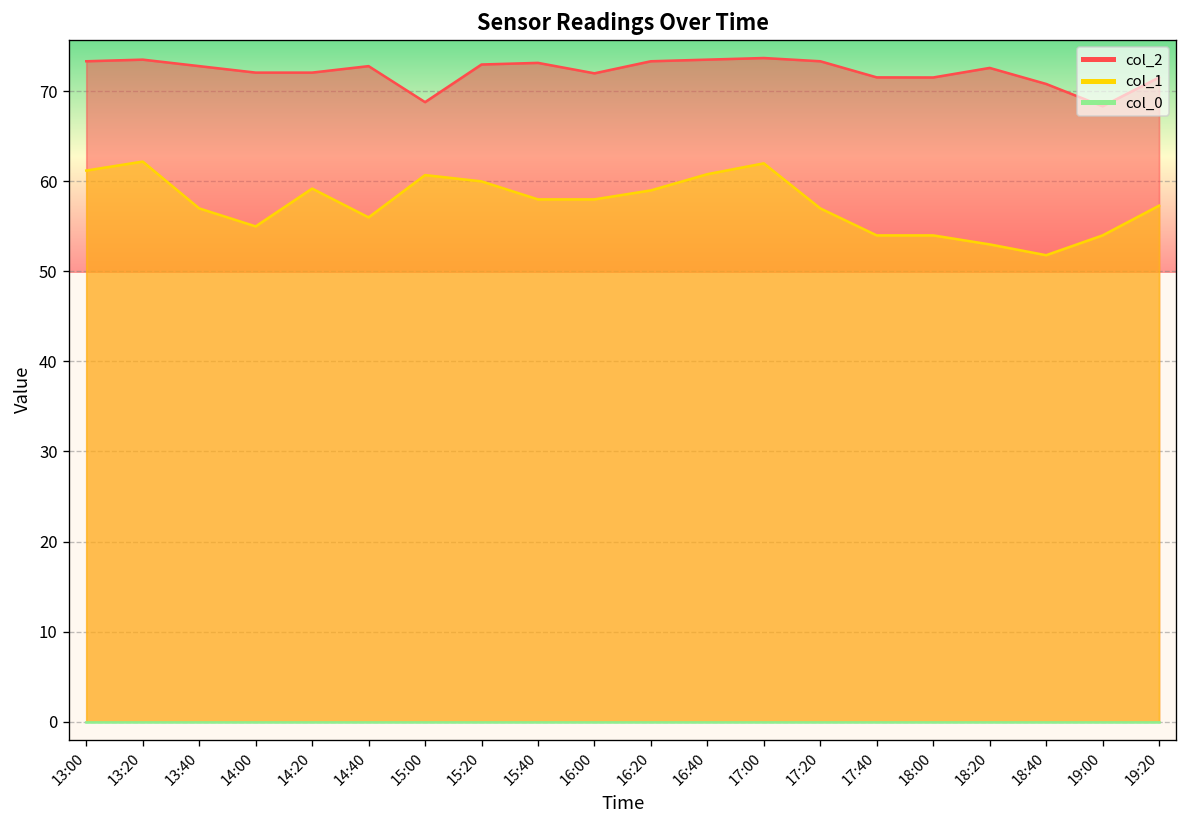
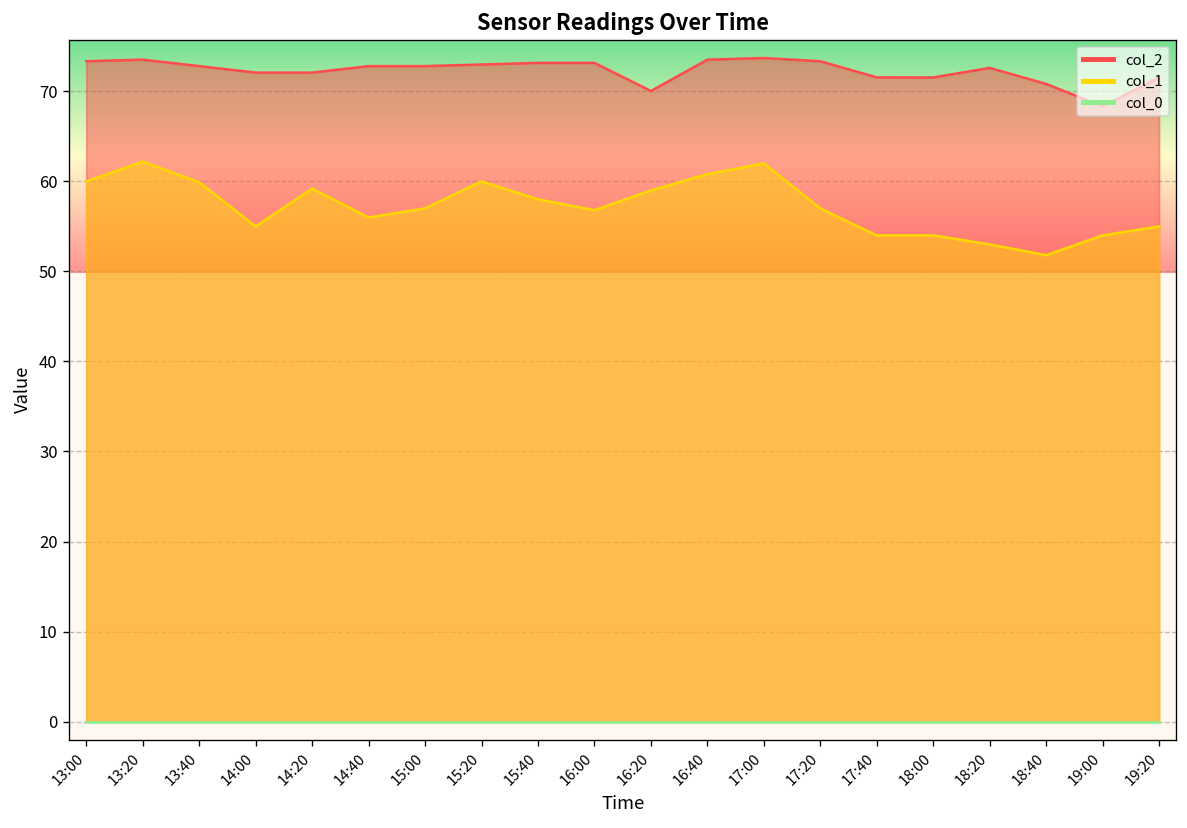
  {
    "col_2": {
      "13:00": 73,
      "13:20": 74,
      "13:40": 73,
      "14:00": 72,
      "14:20": 72,
      "14:40": 73,
-     "15:00": 69,
+     "15:00": 73,
      "15:20": 73,
      "15:40": 73,
-     "16:00": 72,
-     "16:20": 73,
+     "16:00": 73,
+     "16:20": 70,
      "16:40": 74,
      "17:00": 74,
      "17:20": 73,
      "17:40": 72,
      "18:00": 72,
      "18:20": 73,
      "18:40": 71
    },
    "col_1": {
-     "13:00": 61,
+     "13:00": 60,
      "13:20": 62,
-     "13:40": 57,
+     "13:40": 60,
      "14:00": 55,
      "14:20": 59,
      "14:40": 56,
-     "15:00": 61,
+     "15:00": 57,
      "15:20": 60,
      "15:40": 58,
-     "16:00": 58,
+     "16:00": 57,
      "16:20": 59,
      "16:40": 61,
      "17:00": 62,
      "17:20": 57,
      "17:40": 54,
      "18:00": 54,
      "18:20": 53,
      "18:40": 52,
      "19:00": 54,
-     "19:20": 57
+     "19:20": 55
    },
    "col_0": {
      "13:00": 0,
      "13:20": 0,
      "13:40": 0,
      "14:00": 0,
      "14:20": 0,
      "14:40": 0,
      "15:00": 0,
      "15:20": 0,
      "15:40": 0,
      "16:00": 0,
      "16:20": 0,
      "16:40": 0,
      "17:00": 0,
      "17:20": 0,
      "17:40": 0,
      "18:00": 0,
      "18:20": 0,
      "18:40": 0,
      "19:00": 0,
      "19:20": 0
    }
  }
